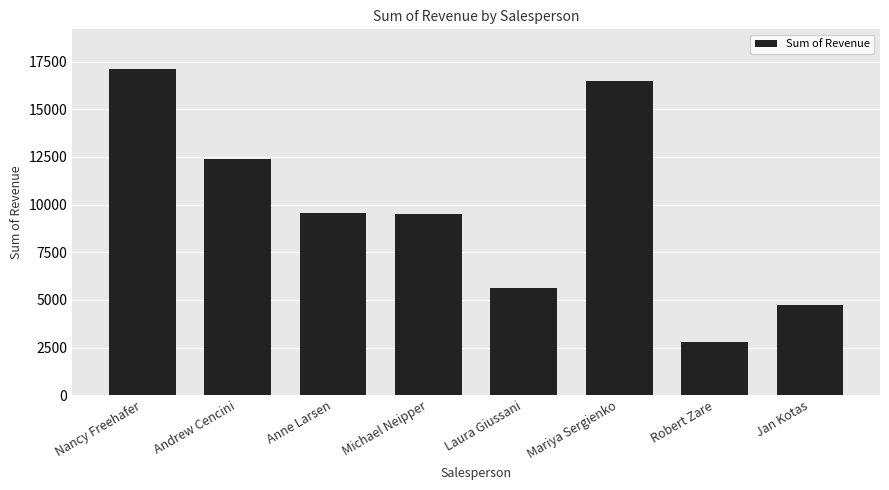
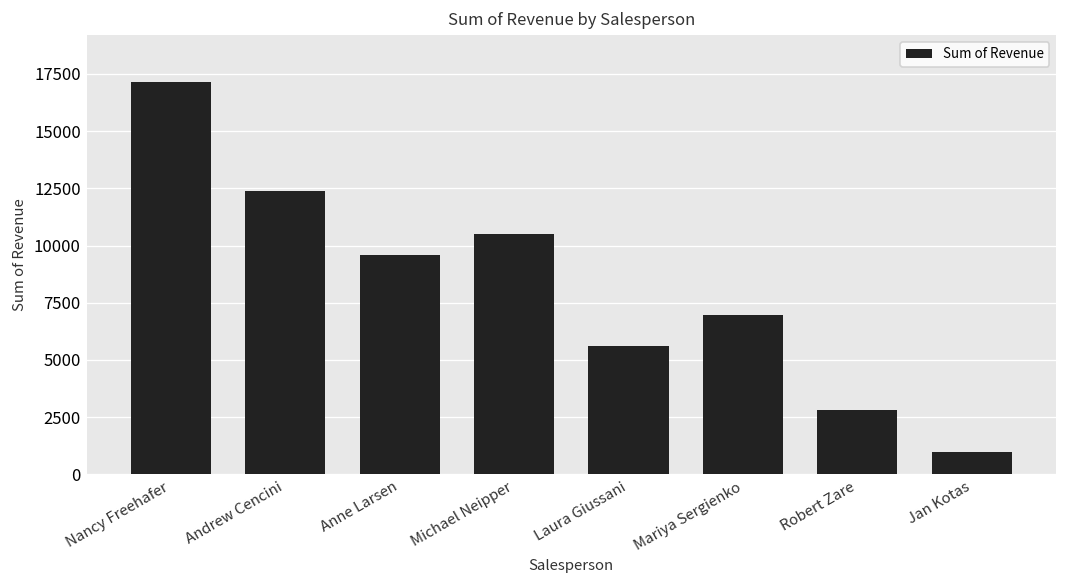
  {
    "Nancy Freehafer": 17100,
    "Andrew Cencini": 12400,
    "Anne Larsen": 9600,
-   "Michael Neipper": 9500,
+   "Michael Neipper": 10500,
    "Laura Giussani": 5600,
-   "Mariya Sergienko": 16500,
+   "Mariya Sergienko": 6900,
    "Robert Zare": 2800,
-   "Jan Kotas": 4700
+   "Jan Kotas": 1000
  }
